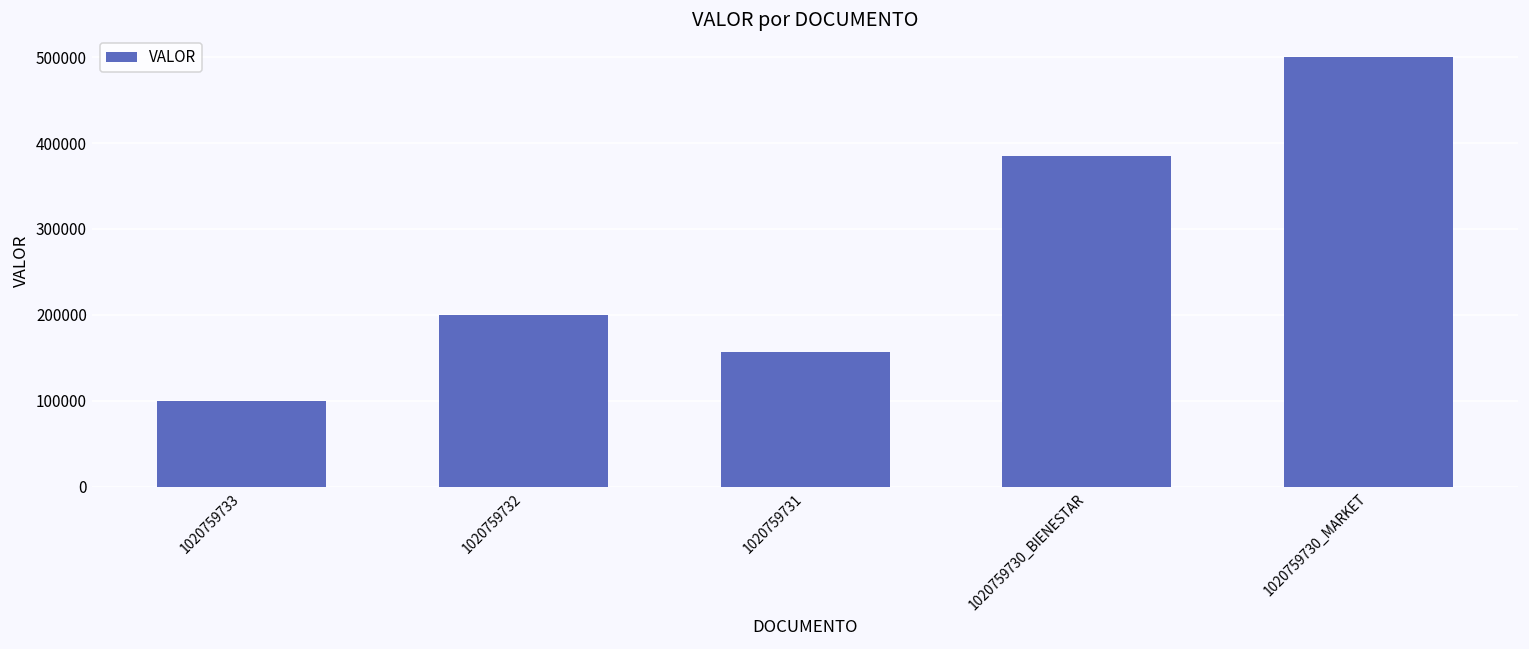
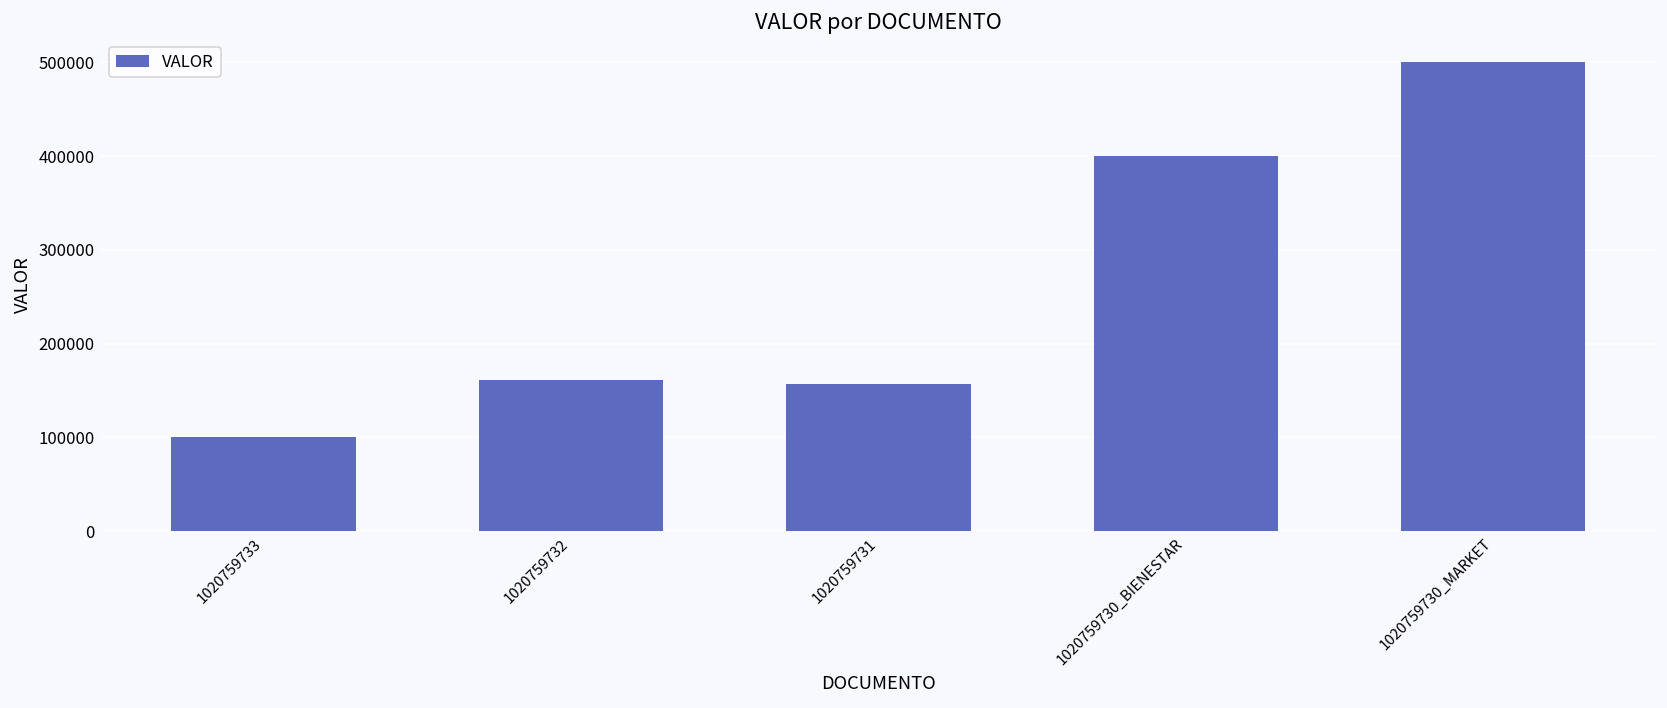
  {
    "1020759733": 100000,
-   "1020759732": 200000,
+   "1020759732": 160000,
    "1020759731": 160000,
-   "1020759730_BIENESTAR": 380000,
+   "1020759730_BIENESTAR": 400000,
    "1020759730_MARKET": 500000
  }
